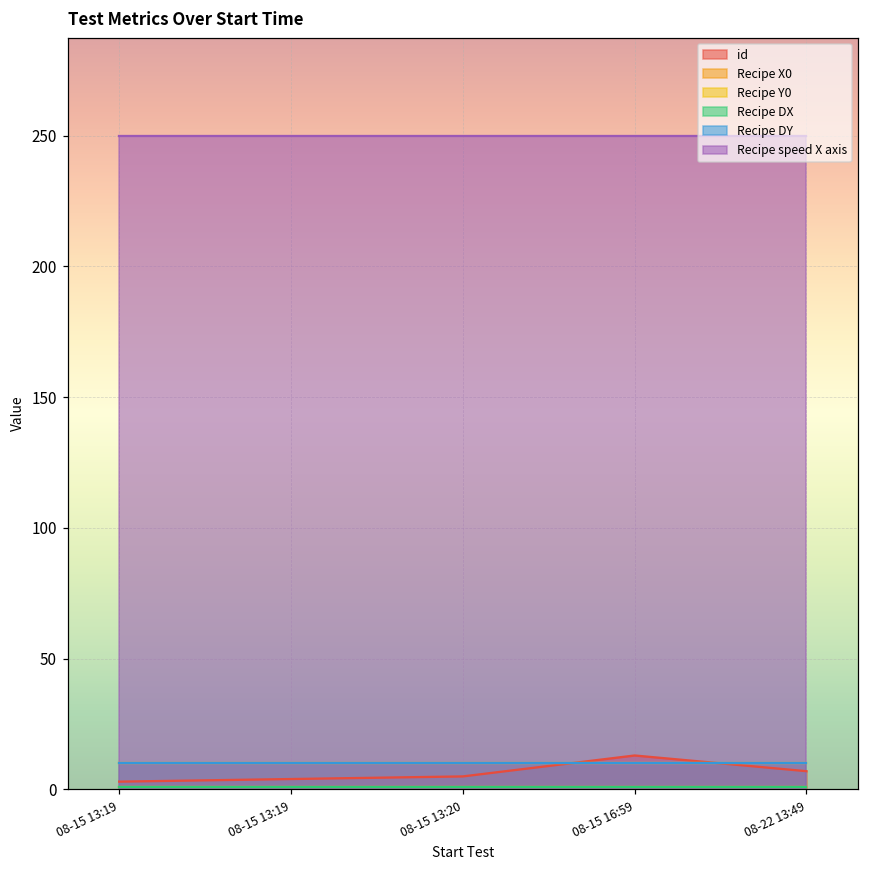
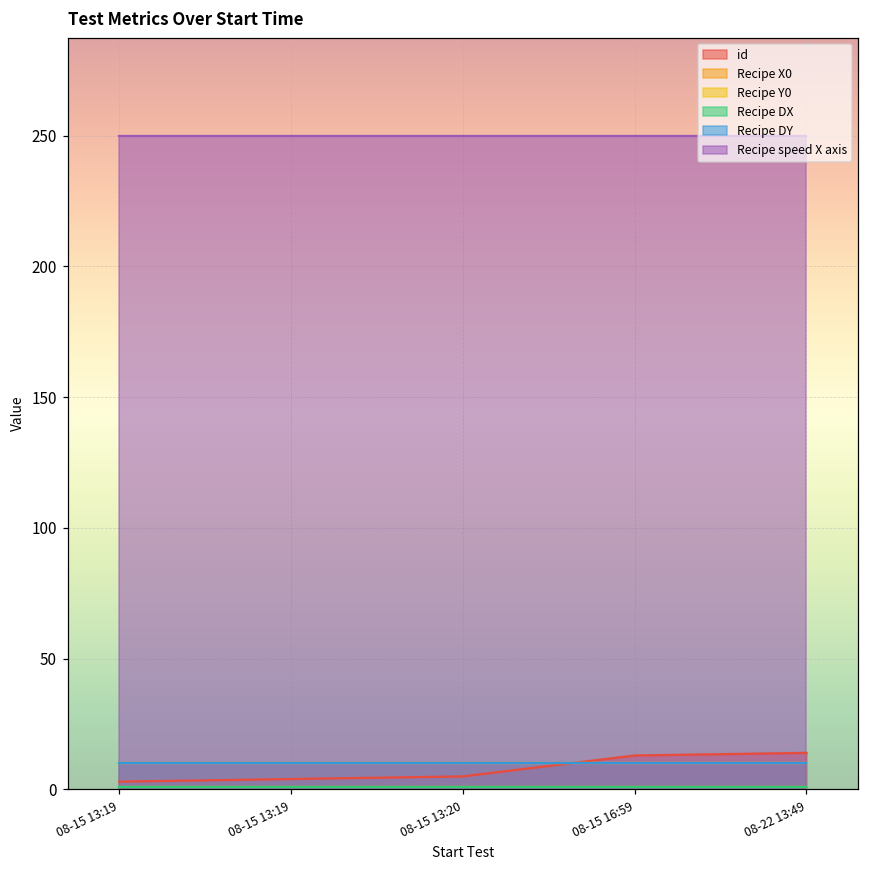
  {
    "id": {
      "08-15 13:20": 5,
      "08-15 16:59": 13,
-     "08-22 13:49": 7
+     "08-22 13:49": 14
    },
    "Recipe DX": {
      "08-15 13:20": 1,
      "08-15 16:59": 1,
      "08-22 13:49": 1
    },
    "Recipe DY": {
      "08-15 13:20": 10,
      "08-15 16:59": 10,
      "08-22 13:49": 10
    },
    "Recipe speed X axis": {
      "08-15 13:20": 250,
      "08-15 16:59": 250
    }
  }
